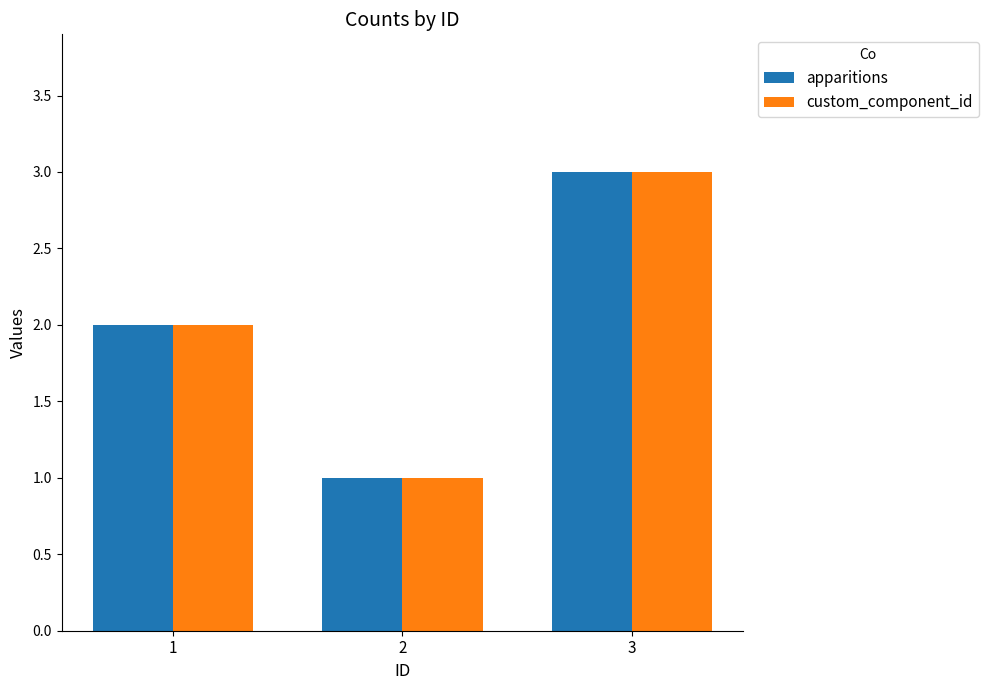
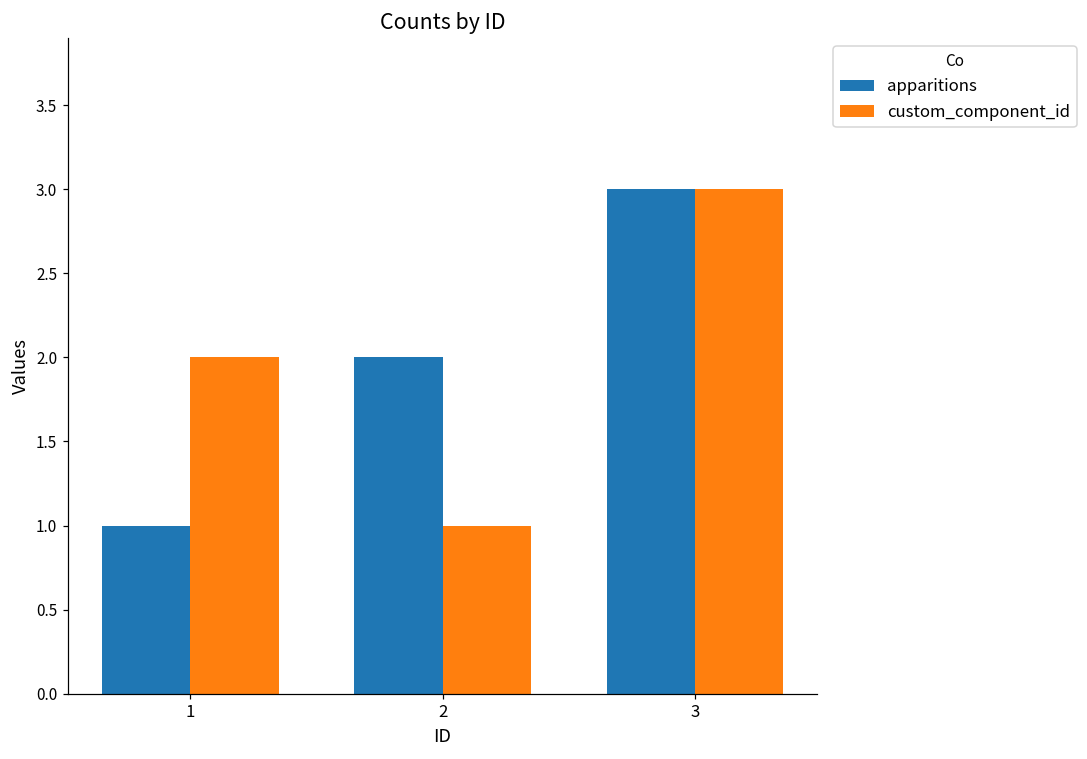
  {
    "apparitions": {
-     "1": 2,
-     "2": 1,
+     "1": 1,
+     "2": 2,
      "3": 3
    },
    "custom_component_id": {
      "1": 2,
      "2": 1,
      "3": 3
    }
  }
